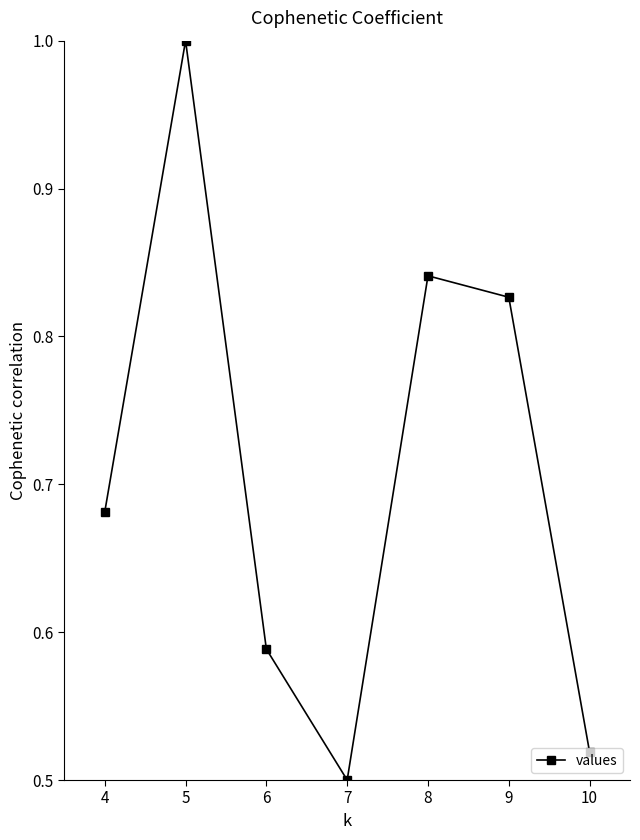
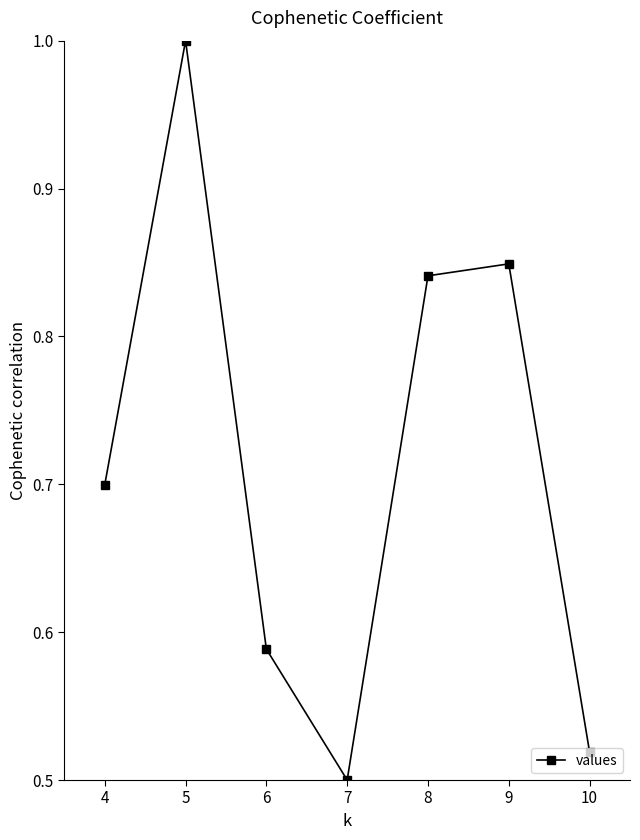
  {
-   "4": 0.681,
+   "4": 0.700,
    "5": 1.000,
    "6": 0.589,
    "7": 0.500,
    "8": 0.841,
-   "9": 0.827
+   "9": 0.849
  }
